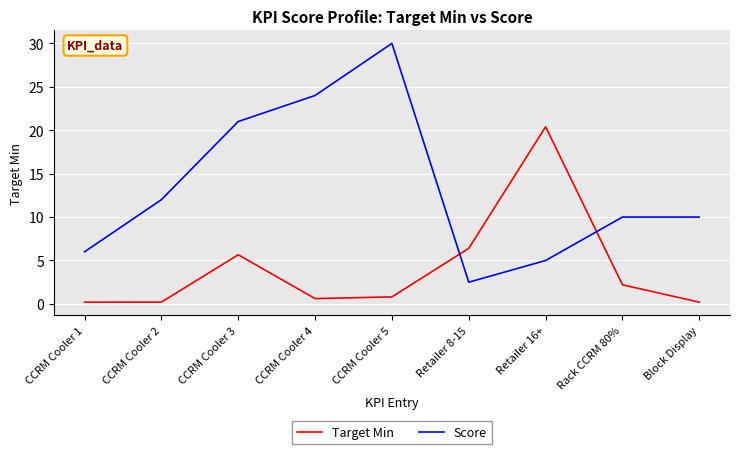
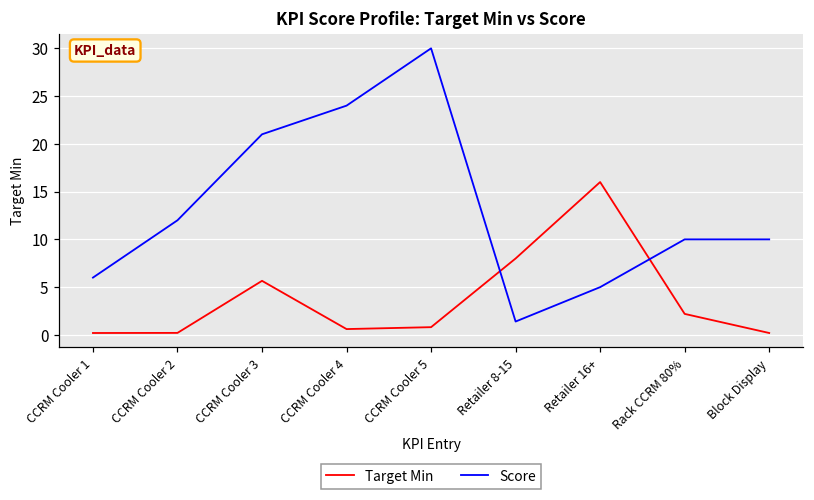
  {
    "Target Min": {
      "CCRM Cooler 1": 0,
      "CCRM Cooler 2": 0,
      "CCRM Cooler 3": 6,
      "CCRM Cooler 4": 1,
      "CCRM Cooler 5": 1,
-     "Retailer 8-15": 6,
-     "Retailer 16+": 20,
+     "Retailer 8-15": 8,
+     "Retailer 16+": 16,
      "Rack CCRM 80%": 2,
      "Block Display": 0
    },
    "Score": {
      "CCRM Cooler 1": 6,
      "CCRM Cooler 2": 12,
      "CCRM Cooler 3": 21,
      "CCRM Cooler 4": 24,
      "CCRM Cooler 5": 30,
-     "Retailer 8-15": 3,
+     "Retailer 8-15": 1,
      "Retailer 16+": 5,
      "Rack CCRM 80%": 10,
      "Block Display": 10
    }
  }
